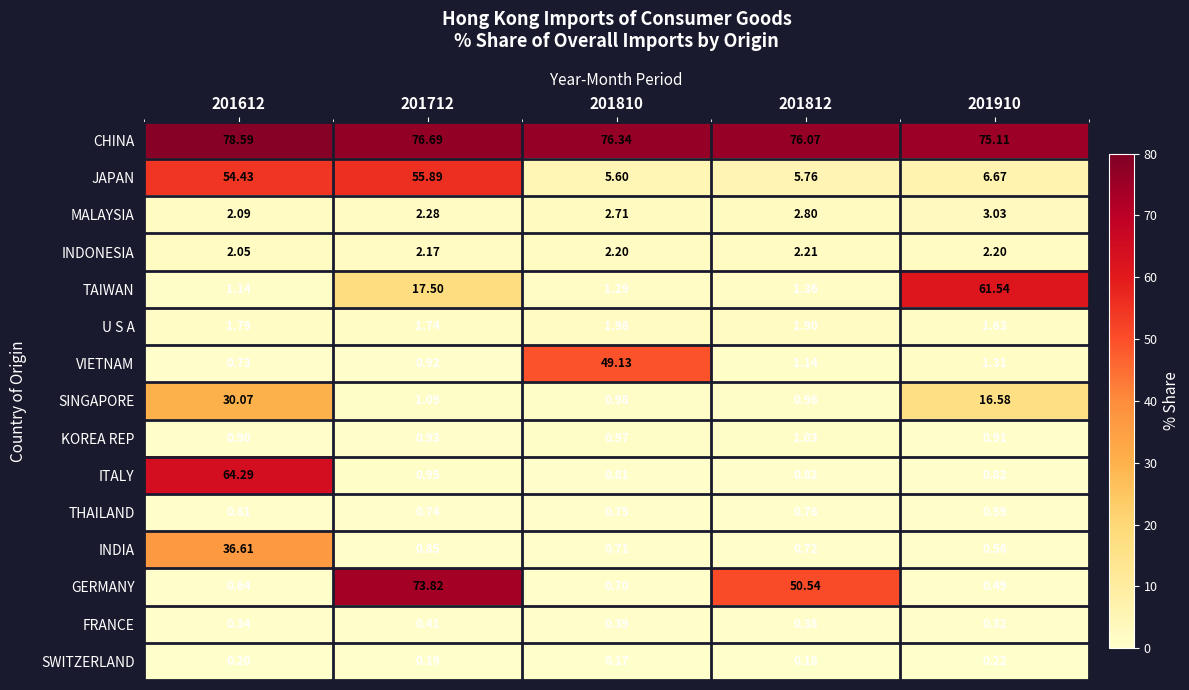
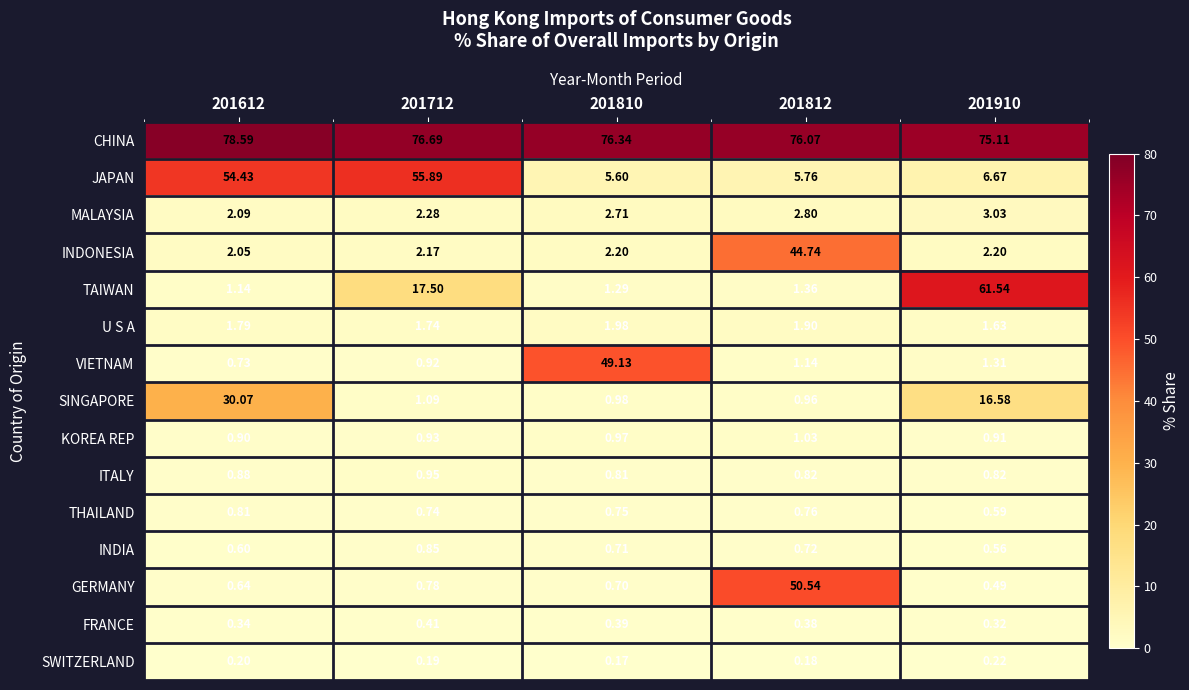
  {
    "CHINA": {
      "201612": 78.59,
      "201712": 76.69,
      "201810": 76.34,
      "201812": 76.07,
      "201910": 75.11
    },
    "JAPAN": {
      "201612": 54.43,
      "201712": 55.89,
      "201810": 5.60,
      "201812": 5.76,
      "201910": 6.67
    },
    "MALAYSIA": {
      "201612": 2.09,
      "201712": 2.28,
      "201810": 2.71,
      "201812": 2.80,
      "201910": 3.03
    },
    "INDONESIA": {
      "201612": 2.05,
      "201712": 2.17,
      "201810": 2.20,
-     "201812": 2.21,
+     "201812": 44.74,
      "201910": 2.20
    },
    "TAIWAN": {
      "201612": 1.14,
      "201712": 17.50,
      "201810": 1.29,
      "201812": 1.36,
      "201910": 61.54
    },
    "U S A": {
      "201612": 1.79,
      "201712": 1.74,
      "201810": 1.98,
      "201812": 1.90,
      "201910": 1.63
    },
    "VIETNAM": {
      "201612": 0.73,
      "201712": 0.92,
      "201810": 49.13,
      "201812": 1.14,
      "201910": 1.31
    },
    "SINGAPORE": {
      "201612": 30.07,
      "201712": 1.09,
      "201810": 0.98,
      "201812": 0.96,
      "201910": 16.58
    },
    "KOREA REP": {
      "201612": 0.90,
      "201712": 0.93,
      "201810": 0.97,
      "201812": 1.03,
      "201910": 0.91
    },
    "ITALY": {
-     "201612": 64.29,
+     "201612": 0.88,
      "201712": 0.95,
      "201810": 0.81,
      "201812": 0.82,
      "201910": 0.82
    },
    "THAILAND": {
      "201612": 0.81,
      "201712": 0.74,
      "201810": 0.75,
      "201812": 0.76,
      "201910": 0.59
    },
    "INDIA": {
-     "201612": 36.61,
+     "201612": 0.60,
      "201712": 0.85,
      "201810": 0.71,
      "201812": 0.72,
      "201910": 0.56
    },
    "GERMANY": {
      "201612": 0.64,
-     "201712": 73.82,
+     "201712": 0.78,
      "201810": 0.70,
      "201812": 50.54,
      "201910": 0.49
    },
    "FRANCE": {
      "201612": 0.34,
      "201712": 0.41,
      "201810": 0.39,
      "201812": 0.38,
      "201910": 0.32
    },
    "SWITZERLAND": {
      "201612": 0.20,
      "201712": 0.19,
      "201810": 0.17,
      "201812": 0.18,
      "201910": 0.22
    }
  }
